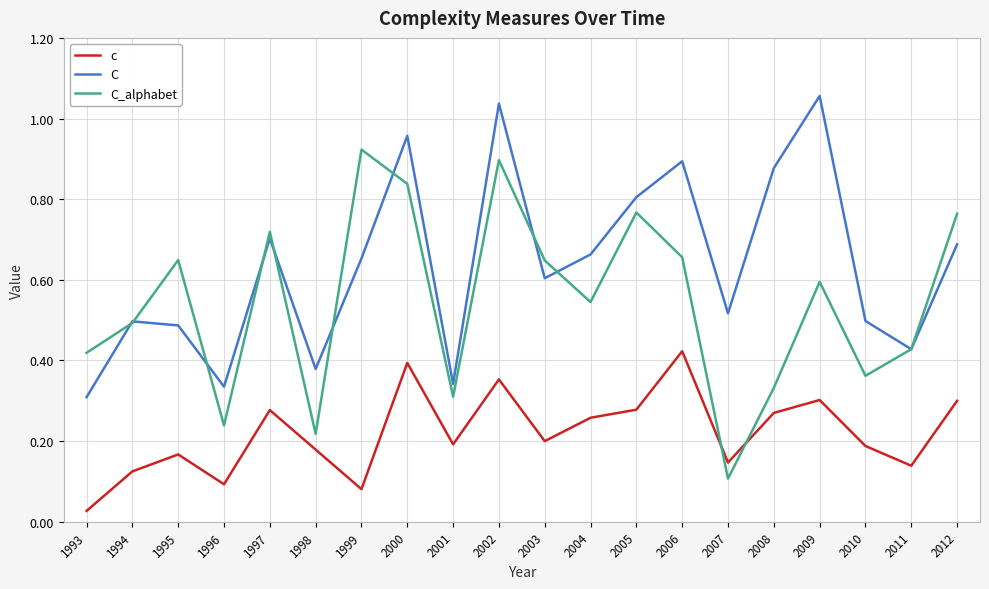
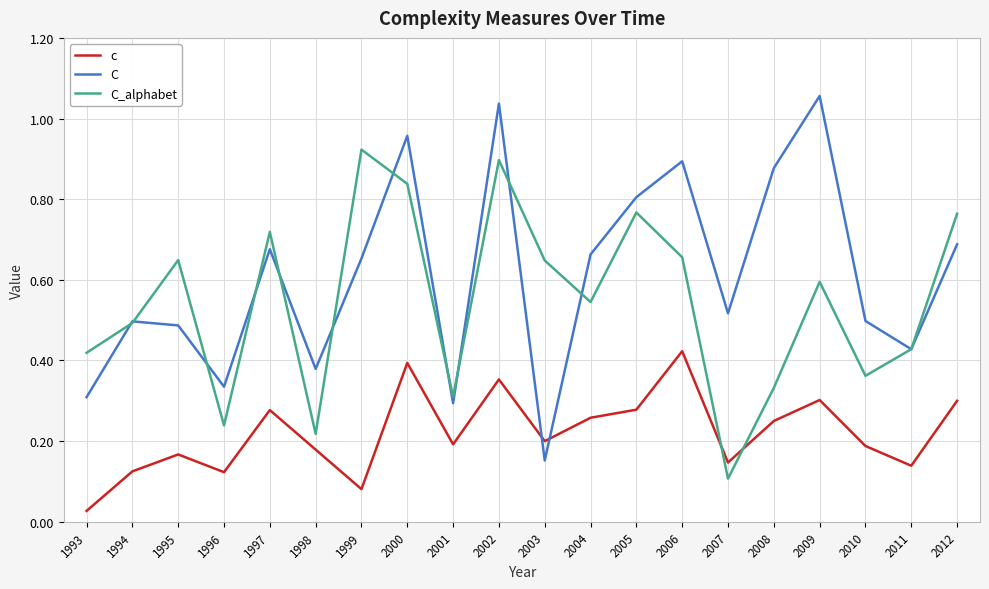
  {
    "c": {
      "1993": 0.03,
      "1994": 0.13,
      "1995": 0.17,
-     "1996": 0.09,
+     "1996": 0.12,
      "1997": 0.28,
      "1998": 0.18,
      "1999": 0.08,
      "2000": 0.39,
      "2001": 0.19,
      "2002": 0.35,
      "2003": 0.20,
      "2004": 0.26,
      "2005": 0.28,
      "2006": 0.42,
      "2007": 0.15,
-     "2008": 0.27,
+     "2008": 0.25,
      "2009": 0.30,
      "2010": 0.19,
      "2011": 0.14,
      "2012": 0.30
    },
    "C": {
      "1993": 0.31,
      "1995": 0.49,
      "1996": 0.34,
-     "1997": 0.70,
+     "1997": 0.68,
      "1998": 0.38,
      "1999": 0.65,
      "2000": 0.96,
-     "2001": 0.34,
+     "2001": 0.29,
      "2002": 1.04,
-     "2003": 0.60,
+     "2003": 0.15,
      "2004": 0.66,
      "2005": 0.81,
      "2006": 0.89,
      "2007": 0.52,
      "2008": 0.88,
      "2009": 1.06,
      "2010": 0.50,
      "2012": 0.69
    },
    "C_alphabet": {
      "1993": 0.42,
      "1995": 0.65,
      "1996": 0.24,
      "1997": 0.72,
      "1998": 0.22,
      "1999": 0.92,
      "2000": 0.84,
      "2001": 0.31,
      "2002": 0.90,
      "2003": 0.65,
      "2004": 0.55,
      "2005": 0.77,
      "2006": 0.66,
      "2007": 0.11,
      "2008": 0.33,
      "2009": 0.60,
      "2010": 0.36,
      "2012": 0.76
    }
  }
